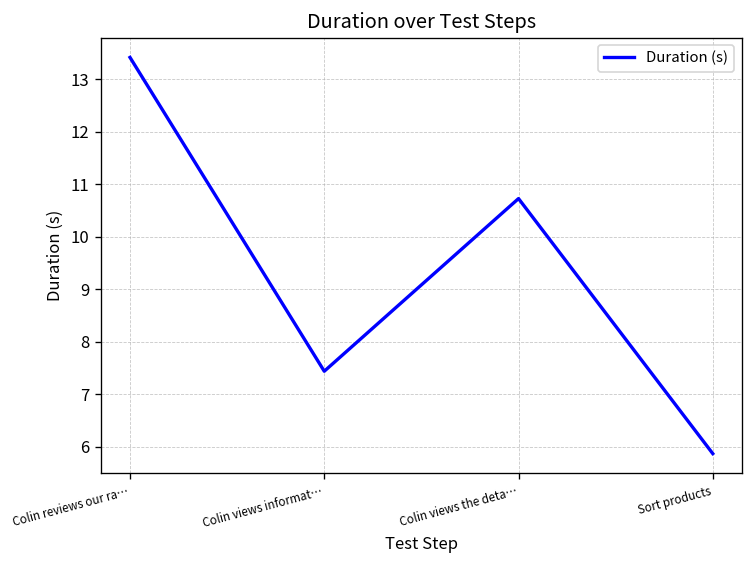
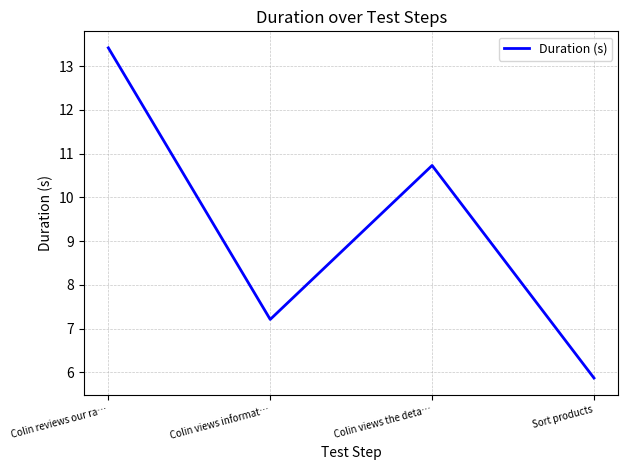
  {
    "Colin reviews our ra…": 13.4,
-   "Colin views informat…": 7.4,
+   "Colin views informat…": 7.2,
    "Colin views the deta…": 10.7,
    "Sort products": 5.9
  }
